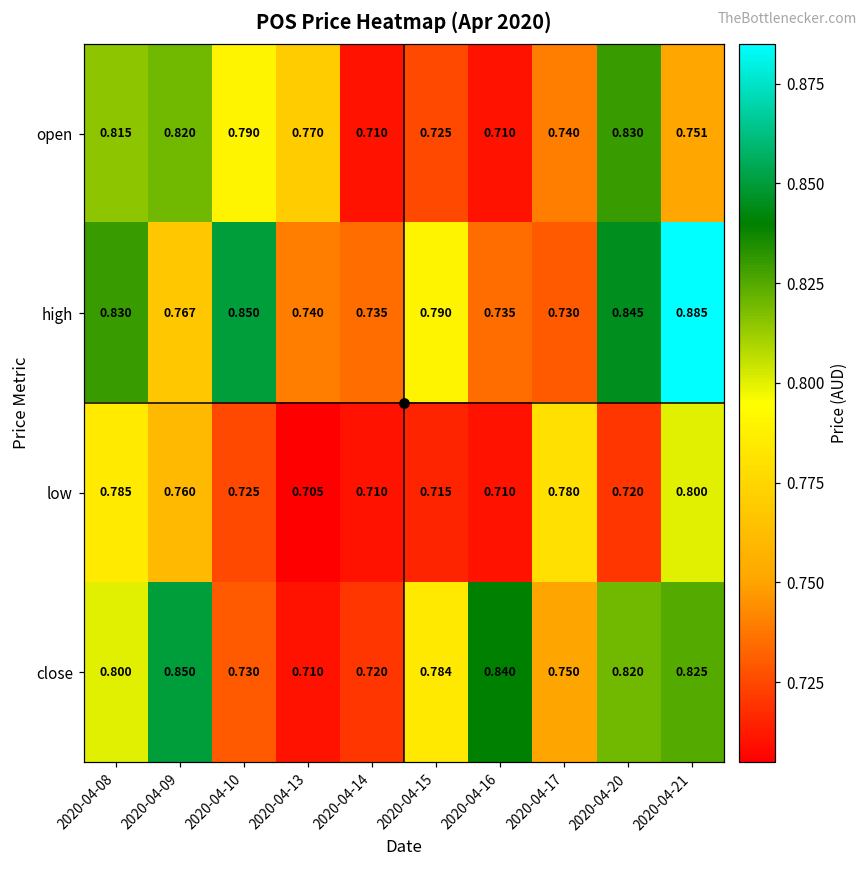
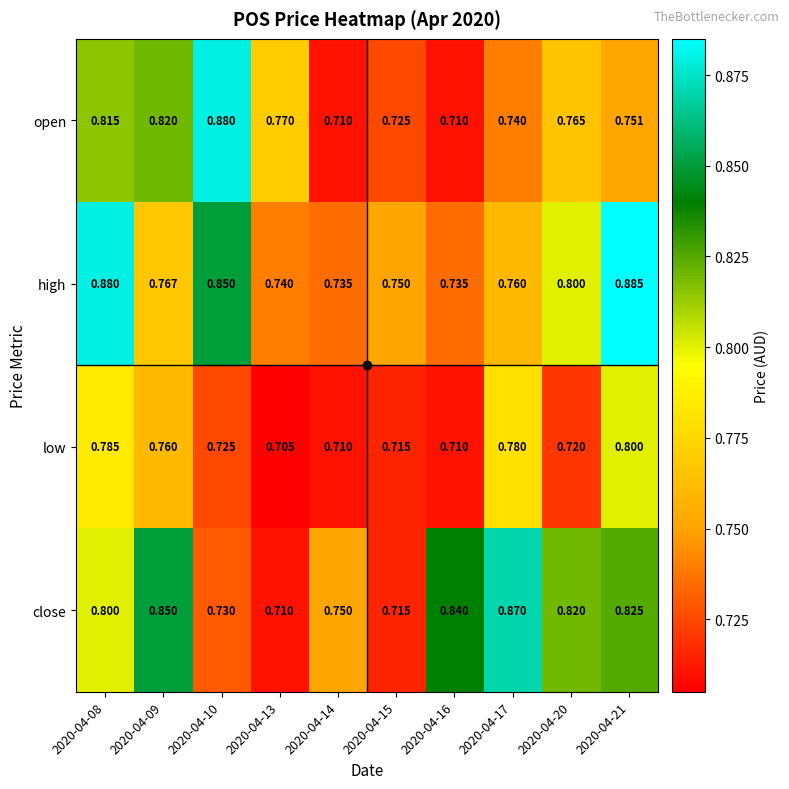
  {
    "open": {
      "2020-04-08": 0.815,
      "2020-04-09": 0.820,
-     "2020-04-10": 0.790,
+     "2020-04-10": 0.880,
      "2020-04-13": 0.770,
      "2020-04-14": 0.710,
      "2020-04-15": 0.725,
      "2020-04-16": 0.710,
      "2020-04-17": 0.740,
-     "2020-04-20": 0.830,
+     "2020-04-20": 0.765,
      "2020-04-21": 0.751
    },
    "high": {
-     "2020-04-08": 0.830,
+     "2020-04-08": 0.880,
      "2020-04-09": 0.767,
      "2020-04-10": 0.850,
      "2020-04-13": 0.740,
      "2020-04-14": 0.735,
-     "2020-04-15": 0.790,
+     "2020-04-15": 0.750,
      "2020-04-16": 0.735,
-     "2020-04-17": 0.730,
-     "2020-04-20": 0.845,
+     "2020-04-17": 0.760,
+     "2020-04-20": 0.800,
      "2020-04-21": 0.885
    },
    "low": {
      "2020-04-08": 0.785,
      "2020-04-09": 0.760,
      "2020-04-10": 0.725,
      "2020-04-13": 0.705,
      "2020-04-14": 0.710,
      "2020-04-15": 0.715,
      "2020-04-16": 0.710,
      "2020-04-17": 0.780,
      "2020-04-20": 0.720,
      "2020-04-21": 0.800
    },
    "close": {
      "2020-04-08": 0.800,
      "2020-04-09": 0.850,
      "2020-04-10": 0.730,
      "2020-04-13": 0.710,
-     "2020-04-14": 0.720,
-     "2020-04-15": 0.784,
+     "2020-04-14": 0.750,
+     "2020-04-15": 0.715,
      "2020-04-16": 0.840,
-     "2020-04-17": 0.750,
+     "2020-04-17": 0.870,
      "2020-04-20": 0.820,
      "2020-04-21": 0.825
    }
  }
